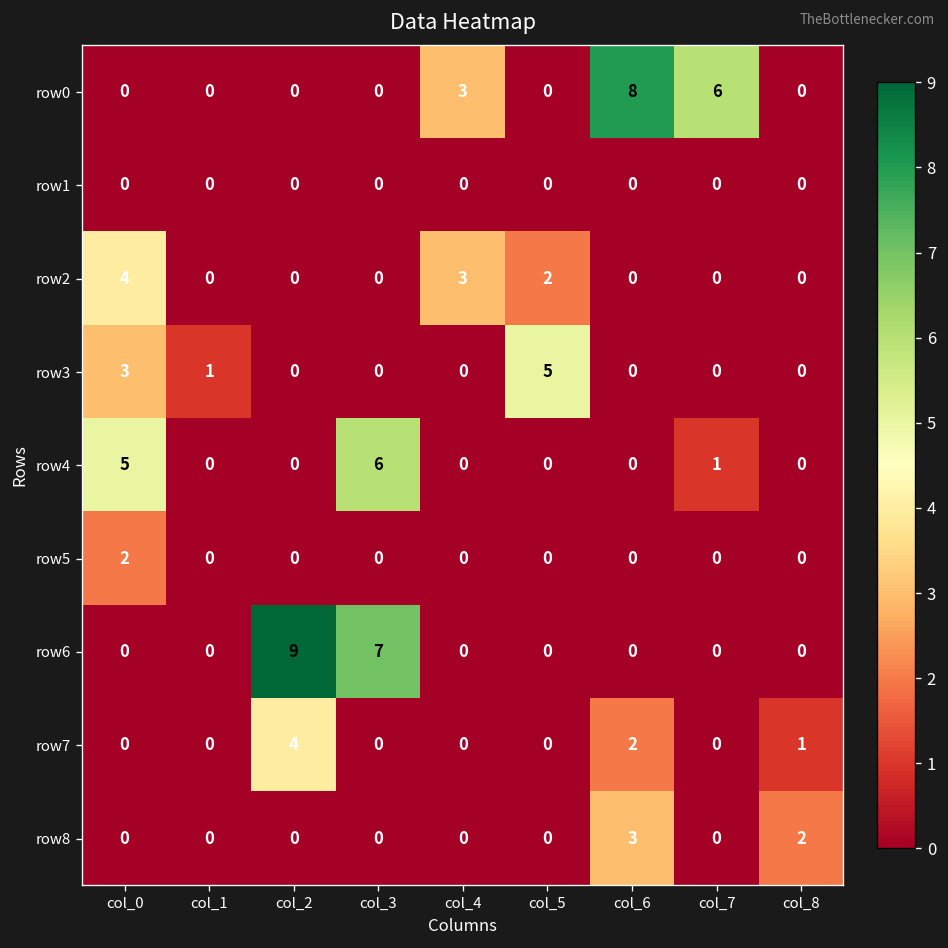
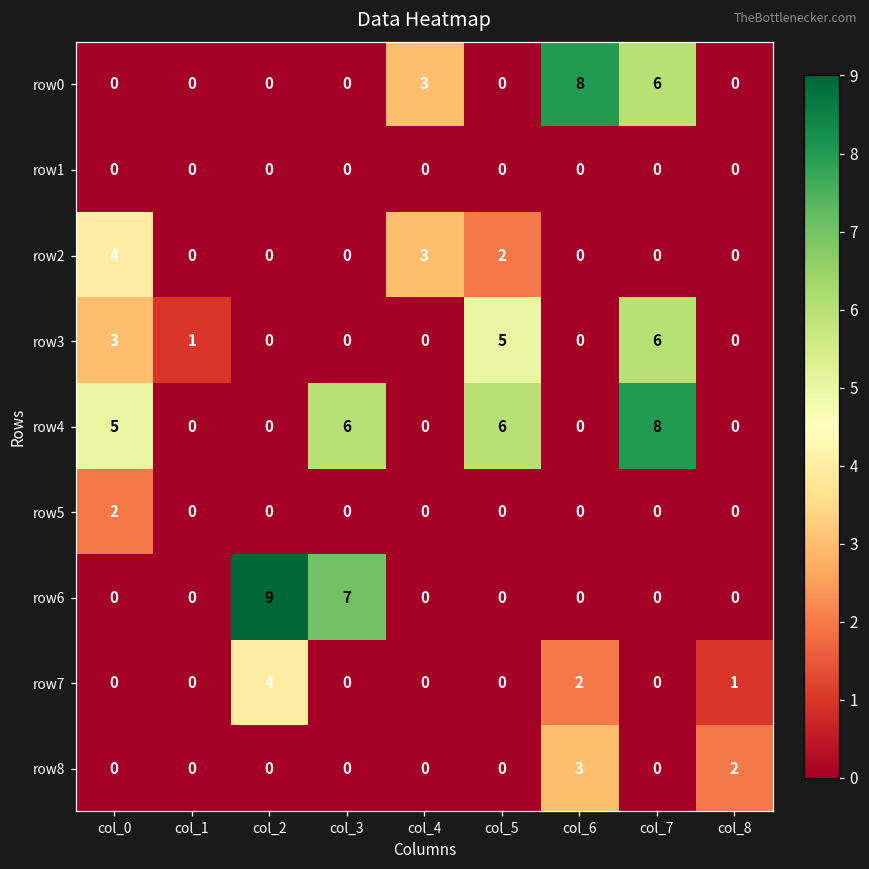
  {
    "row0": {
      "col_0": 0,
      "col_1": 0,
      "col_2": 0,
      "col_3": 0,
      "col_4": 3,
      "col_5": 0,
      "col_6": 8,
      "col_7": 6,
      "col_8": 0
    },
    "row1": {
      "col_0": 0,
      "col_1": 0,
      "col_2": 0,
      "col_3": 0,
      "col_4": 0,
      "col_5": 0,
      "col_6": 0,
      "col_7": 0,
      "col_8": 0
    },
    "row2": {
      "col_0": 4,
      "col_1": 0,
      "col_2": 0,
      "col_3": 0,
      "col_4": 3,
      "col_5": 2,
      "col_6": 0,
      "col_7": 0,
      "col_8": 0
    },
    "row3": {
      "col_0": 3,
      "col_1": 1,
      "col_2": 0,
      "col_3": 0,
      "col_4": 0,
      "col_5": 5,
      "col_6": 0,
-     "col_7": 0,
+     "col_7": 6,
      "col_8": 0
    },
    "row4": {
      "col_0": 5,
      "col_1": 0,
      "col_2": 0,
      "col_3": 6,
      "col_4": 0,
-     "col_5": 0,
+     "col_5": 6,
      "col_6": 0,
-     "col_7": 1,
+     "col_7": 8,
      "col_8": 0
    },
    "row5": {
      "col_0": 2,
      "col_1": 0,
      "col_2": 0,
      "col_3": 0,
      "col_4": 0,
      "col_5": 0,
      "col_6": 0,
      "col_7": 0,
      "col_8": 0
    },
    "row6": {
      "col_0": 0,
      "col_1": 0,
      "col_2": 9,
      "col_3": 7,
      "col_4": 0,
      "col_5": 0,
      "col_6": 0,
      "col_7": 0,
      "col_8": 0
    },
    "row7": {
      "col_0": 0,
      "col_1": 0,
      "col_2": 4,
      "col_3": 0,
      "col_4": 0,
      "col_5": 0,
      "col_6": 2,
      "col_7": 0,
      "col_8": 1
    },
    "row8": {
      "col_0": 0,
      "col_1": 0,
      "col_2": 0,
      "col_3": 0,
      "col_4": 0,
      "col_5": 0,
      "col_6": 3,
      "col_7": 0,
      "col_8": 2
    }
  }
